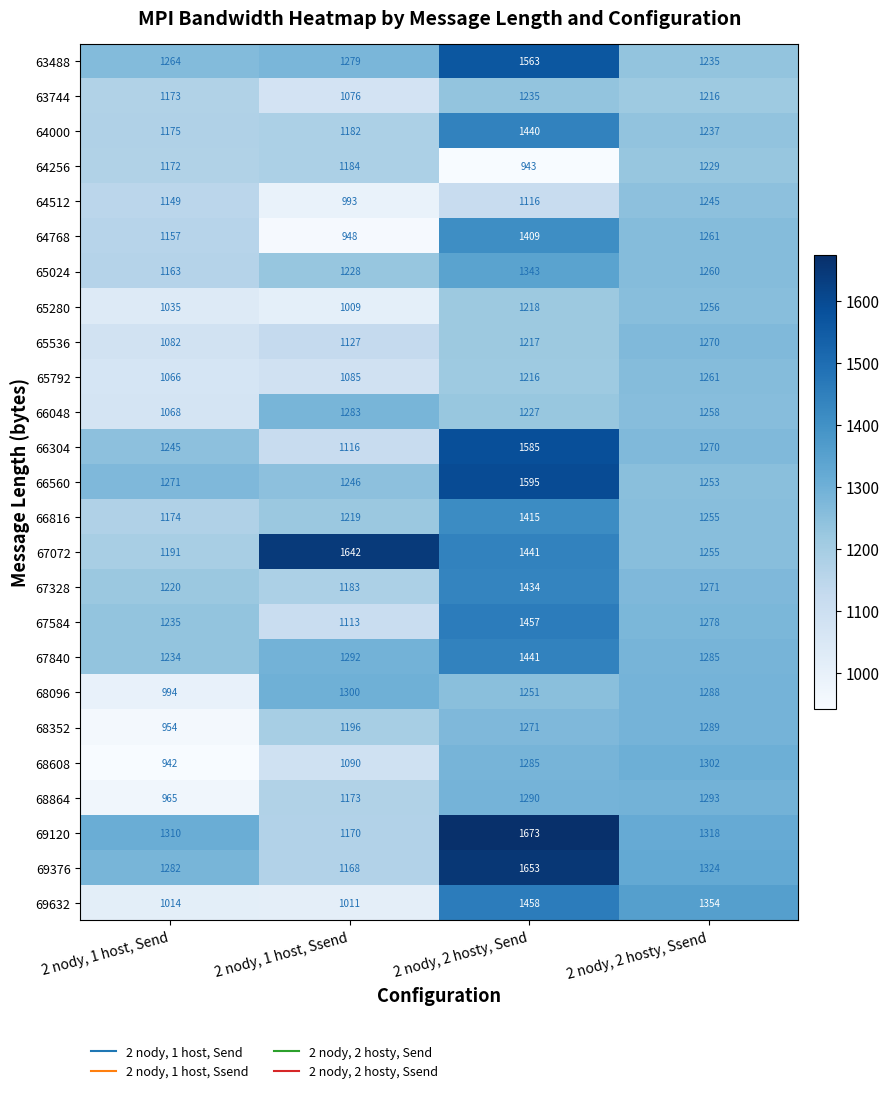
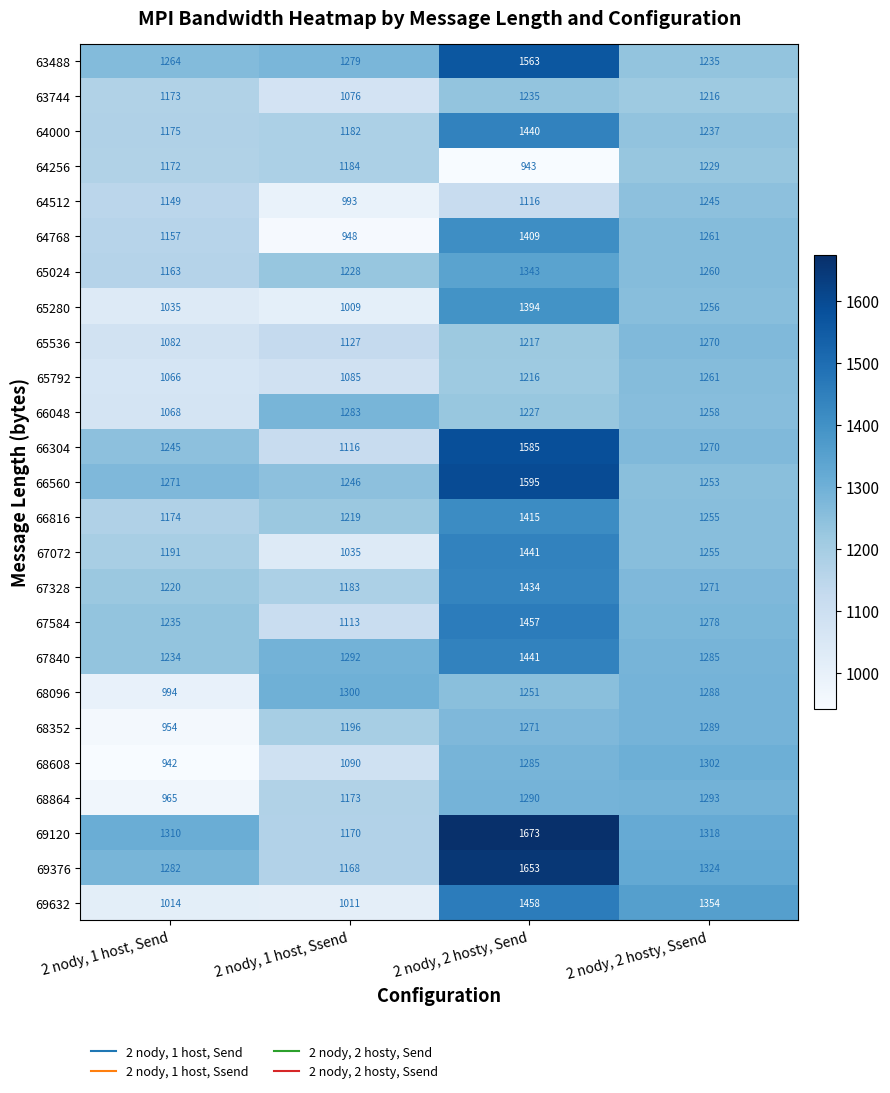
  {
    "63488": {
      "2 nody, 1 host, Send": 1264,
      "2 nody, 1 host, Ssend": 1279,
      "2 nody, 2 hosty, Send": 1563,
      "2 nody, 2 hosty, Ssend": 1235
    },
    "63744": {
      "2 nody, 1 host, Send": 1173,
      "2 nody, 1 host, Ssend": 1076,
      "2 nody, 2 hosty, Send": 1235,
      "2 nody, 2 hosty, Ssend": 1216
    },
    "64000": {
      "2 nody, 1 host, Send": 1175,
      "2 nody, 1 host, Ssend": 1182,
      "2 nody, 2 hosty, Send": 1440,
      "2 nody, 2 hosty, Ssend": 1237
    },
    "64256": {
      "2 nody, 1 host, Send": 1172,
      "2 nody, 1 host, Ssend": 1184,
      "2 nody, 2 hosty, Send": 943,
      "2 nody, 2 hosty, Ssend": 1229
    },
    "64512": {
      "2 nody, 1 host, Send": 1149,
      "2 nody, 1 host, Ssend": 993,
      "2 nody, 2 hosty, Send": 1116,
      "2 nody, 2 hosty, Ssend": 1245
    },
    "64768": {
      "2 nody, 1 host, Send": 1157,
      "2 nody, 1 host, Ssend": 948,
      "2 nody, 2 hosty, Send": 1409,
      "2 nody, 2 hosty, Ssend": 1261
    },
    "65024": {
      "2 nody, 1 host, Send": 1163,
      "2 nody, 1 host, Ssend": 1228,
      "2 nody, 2 hosty, Send": 1343,
      "2 nody, 2 hosty, Ssend": 1260
    },
    "65280": {
      "2 nody, 1 host, Send": 1035,
      "2 nody, 1 host, Ssend": 1009,
-     "2 nody, 2 hosty, Send": 1218,
+     "2 nody, 2 hosty, Send": 1394,
      "2 nody, 2 hosty, Ssend": 1256
    },
    "65536": {
      "2 nody, 1 host, Send": 1082,
      "2 nody, 1 host, Ssend": 1127,
      "2 nody, 2 hosty, Send": 1217,
      "2 nody, 2 hosty, Ssend": 1270
    },
    "65792": {
      "2 nody, 1 host, Send": 1066,
      "2 nody, 1 host, Ssend": 1085,
      "2 nody, 2 hosty, Send": 1216,
      "2 nody, 2 hosty, Ssend": 1261
    },
    "66048": {
      "2 nody, 1 host, Send": 1068,
      "2 nody, 1 host, Ssend": 1283,
      "2 nody, 2 hosty, Send": 1227,
      "2 nody, 2 hosty, Ssend": 1258
    },
    "66304": {
      "2 nody, 1 host, Send": 1245,
      "2 nody, 1 host, Ssend": 1116,
      "2 nody, 2 hosty, Send": 1585,
      "2 nody, 2 hosty, Ssend": 1270
    },
    "66560": {
      "2 nody, 1 host, Send": 1271,
      "2 nody, 1 host, Ssend": 1246,
      "2 nody, 2 hosty, Send": 1595,
      "2 nody, 2 hosty, Ssend": 1253
    },
    "66816": {
      "2 nody, 1 host, Send": 1174,
      "2 nody, 1 host, Ssend": 1219,
      "2 nody, 2 hosty, Send": 1415,
      "2 nody, 2 hosty, Ssend": 1255
    },
    "67072": {
      "2 nody, 1 host, Send": 1191,
-     "2 nody, 1 host, Ssend": 1642,
+     "2 nody, 1 host, Ssend": 1035,
      "2 nody, 2 hosty, Send": 1441,
      "2 nody, 2 hosty, Ssend": 1255
    },
    "67328": {
      "2 nody, 1 host, Send": 1220,
      "2 nody, 1 host, Ssend": 1183,
      "2 nody, 2 hosty, Send": 1434,
      "2 nody, 2 hosty, Ssend": 1271
    },
    "67584": {
      "2 nody, 1 host, Send": 1235,
      "2 nody, 1 host, Ssend": 1113,
      "2 nody, 2 hosty, Send": 1457,
      "2 nody, 2 hosty, Ssend": 1278
    },
    "67840": {
      "2 nody, 1 host, Send": 1234,
      "2 nody, 1 host, Ssend": 1292,
      "2 nody, 2 hosty, Send": 1441,
      "2 nody, 2 hosty, Ssend": 1285
    },
    "68096": {
      "2 nody, 1 host, Send": 994,
      "2 nody, 1 host, Ssend": 1300,
      "2 nody, 2 hosty, Send": 1251,
      "2 nody, 2 hosty, Ssend": 1288
    },
    "68352": {
      "2 nody, 1 host, Send": 954,
      "2 nody, 1 host, Ssend": 1196,
      "2 nody, 2 hosty, Send": 1271,
      "2 nody, 2 hosty, Ssend": 1289
    },
    "68608": {
      "2 nody, 1 host, Send": 942,
      "2 nody, 1 host, Ssend": 1090,
      "2 nody, 2 hosty, Send": 1285,
      "2 nody, 2 hosty, Ssend": 1302
    },
    "68864": {
      "2 nody, 1 host, Send": 965,
      "2 nody, 1 host, Ssend": 1173,
      "2 nody, 2 hosty, Send": 1290,
      "2 nody, 2 hosty, Ssend": 1293
    },
    "69120": {
      "2 nody, 1 host, Send": 1310,
      "2 nody, 1 host, Ssend": 1170,
      "2 nody, 2 hosty, Send": 1673,
      "2 nody, 2 hosty, Ssend": 1318
    },
    "69376": {
      "2 nody, 1 host, Send": 1282,
      "2 nody, 1 host, Ssend": 1168,
      "2 nody, 2 hosty, Send": 1653,
      "2 nody, 2 hosty, Ssend": 1324
    },
    "69632": {
      "2 nody, 1 host, Send": 1014,
      "2 nody, 1 host, Ssend": 1011,
      "2 nody, 2 hosty, Send": 1458,
      "2 nody, 2 hosty, Ssend": 1354
    }
  }
